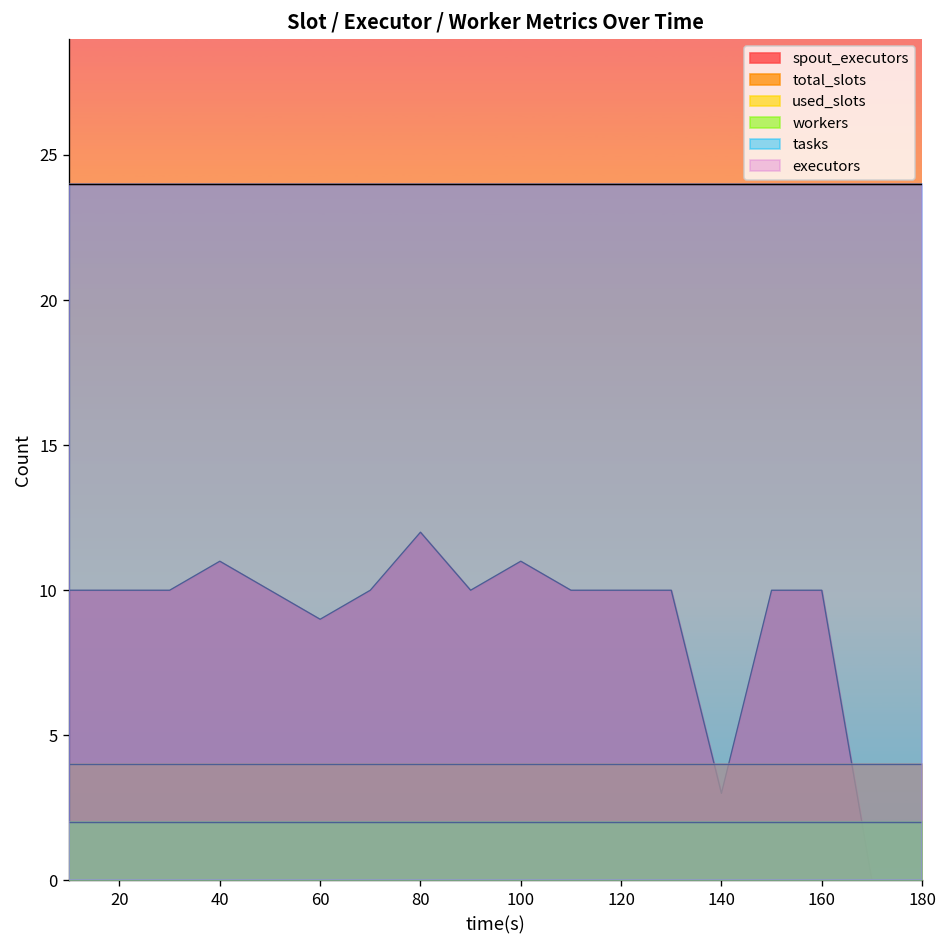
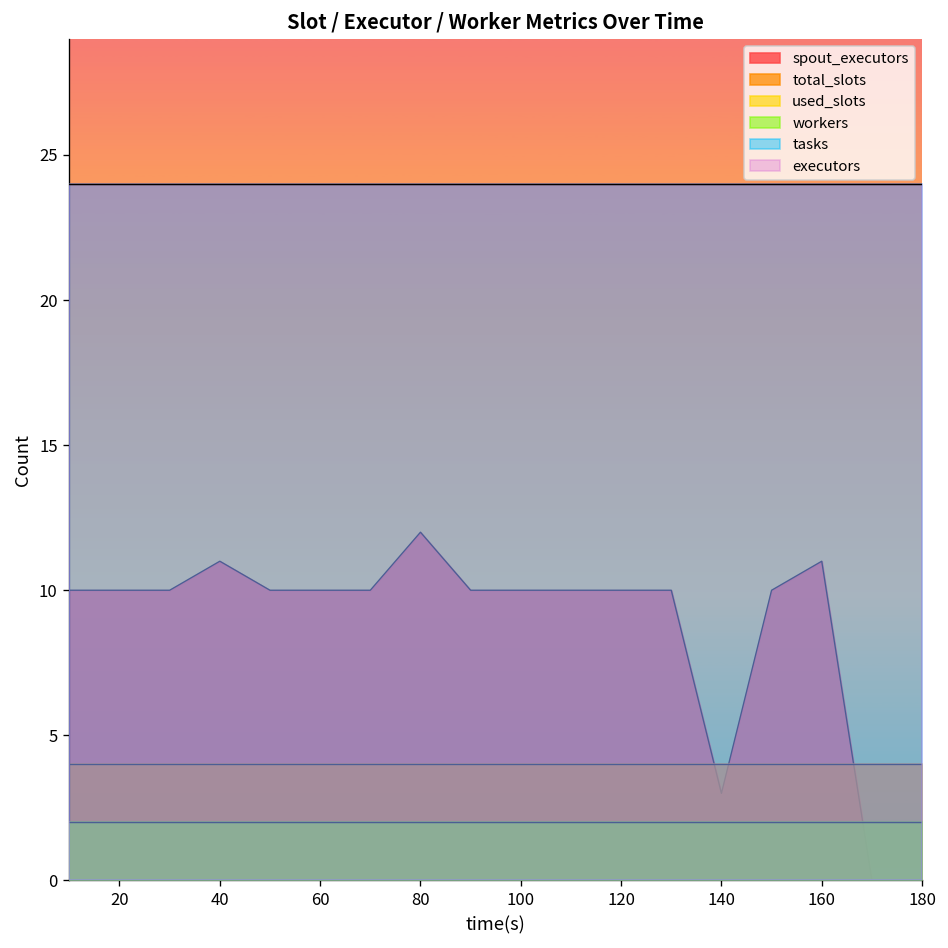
  {
    "spout_executors": {
      "20": 10,
      "40": 11,
-     "60": 9,
+     "60": 10,
      "80": 12,
-     "100": 11,
+     "100": 10,
      "120": 10,
      "140": 3,
-     "160": 10,
+     "160": 11,
      "180": 0
    },
    "total_slots": {
      "20": 4,
      "40": 4,
      "60": 4,
      "80": 4,
      "100": 4,
      "120": 4,
      "140": 4,
      "160": 4,
      "180": 4
    },
    "workers": {
      "20": 2,
      "40": 2,
      "60": 2,
      "80": 2,
      "100": 2,
      "120": 2,
      "140": 2,
      "160": 2,
      "180": 2
    },
    "executors": {
      "20": 24,
      "40": 24,
      "60": 24,
      "80": 24,
      "100": 24,
      "120": 24,
      "140": 24,
      "180": 24
    }
  }
